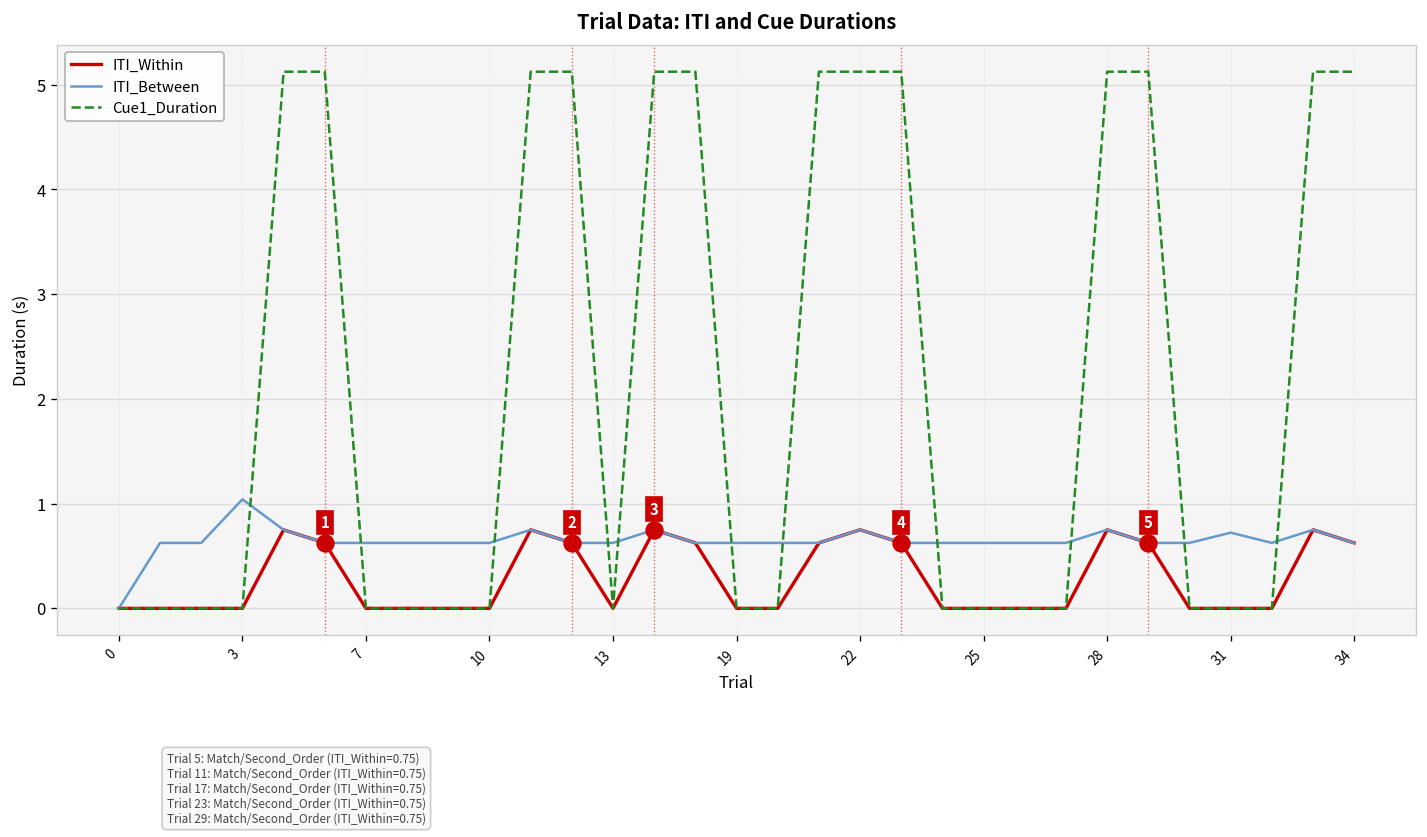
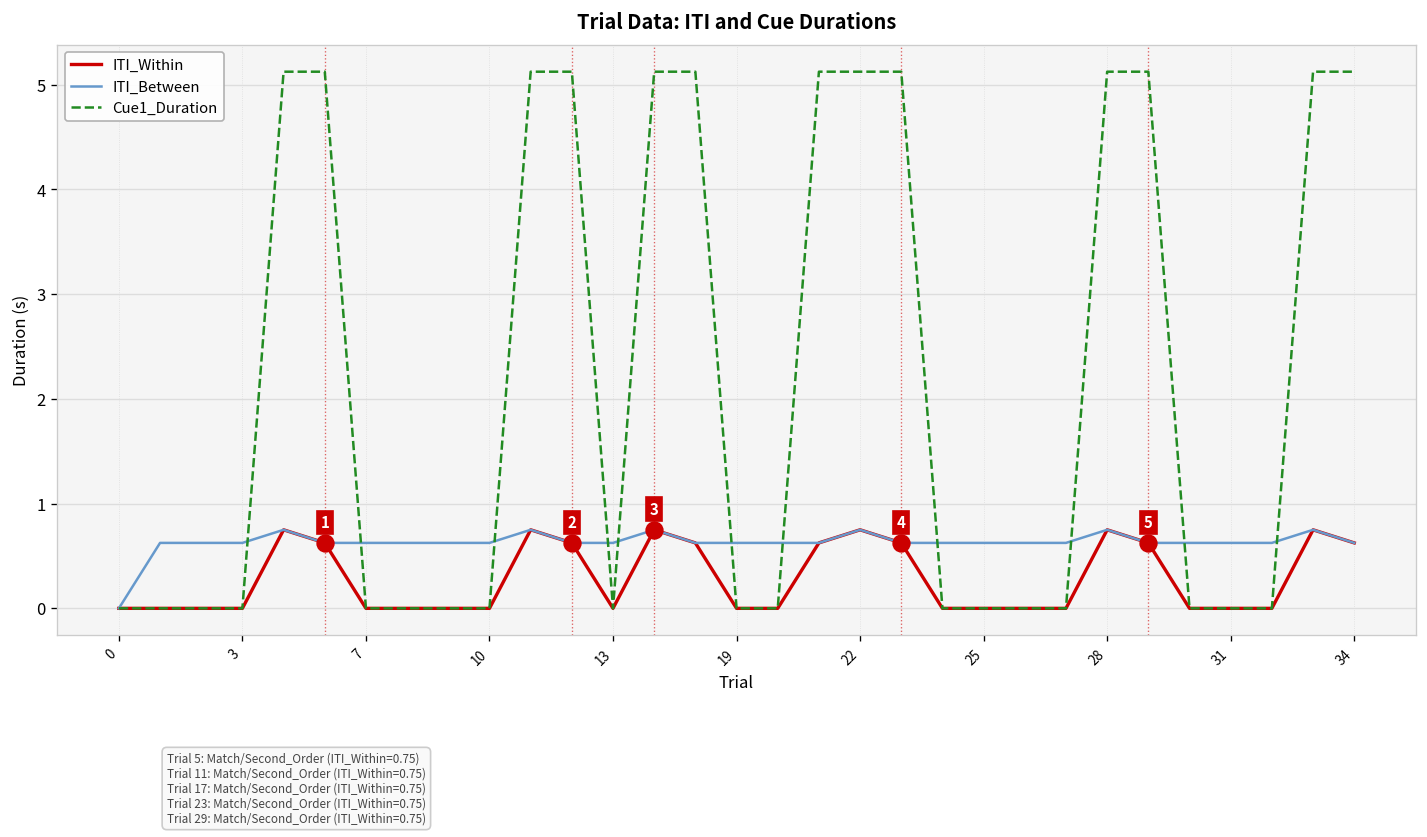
  {
    "ITI_Between": {
-     "3": 1.0,
-     "31": 0.7
+     "3": 0.6,
+     "31": 0.6
    },
    "Cue1_Duration": {
      "34": 5.1
    }
  }
